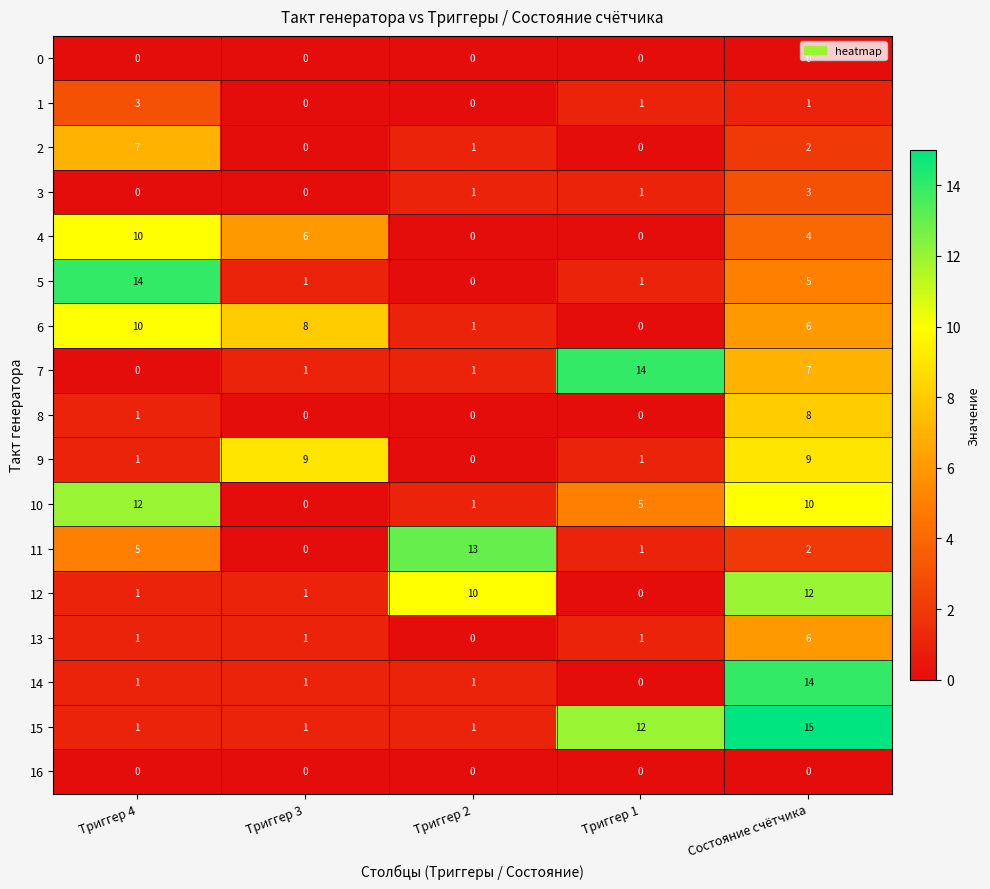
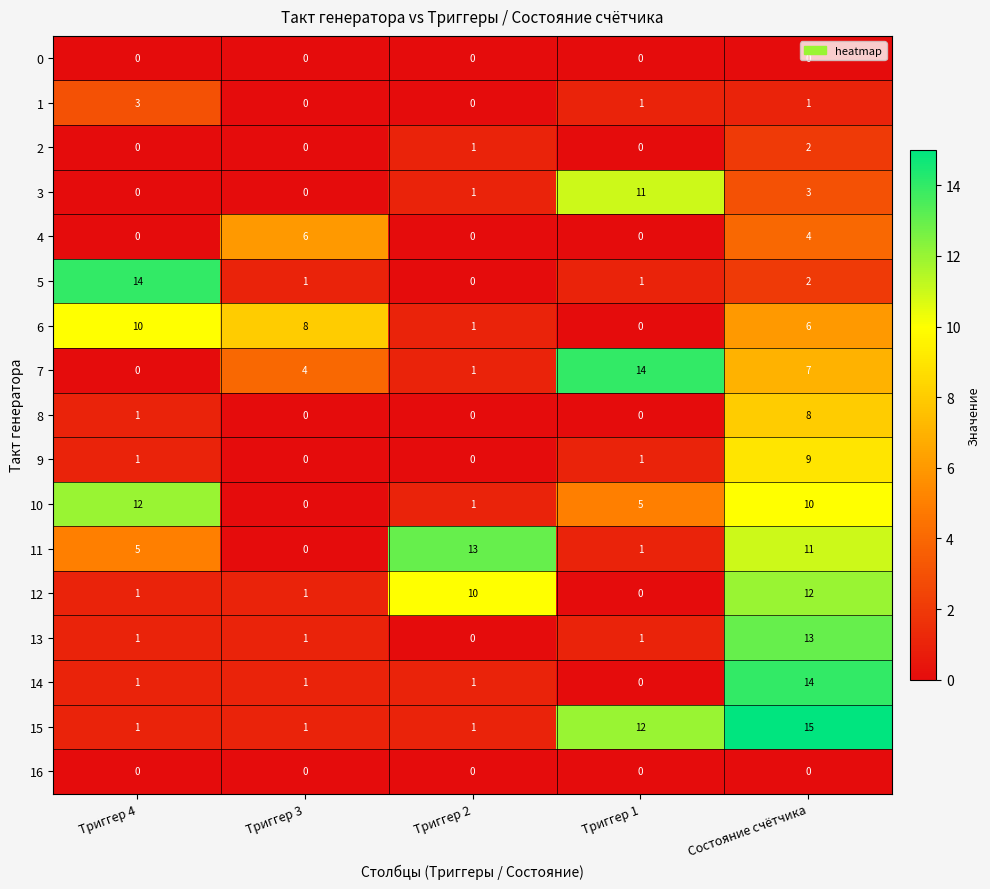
  {
    "0": {
      "Триггер 4": 0,
      "Триггер 3": 0,
      "Триггер 2": 0,
      "Триггер 1": 0
    },
    "1": {
      "Триггер 4": 3,
      "Триггер 3": 0,
      "Триггер 2": 0,
      "Триггер 1": 1,
      "Состояние счётчика": 1
    },
    "2": {
-     "Триггер 4": 7,
+     "Триггер 4": 0,
      "Триггер 3": 0,
      "Триггер 2": 1,
      "Триггер 1": 0,
      "Состояние счётчика": 2
    },
    "3": {
      "Триггер 4": 0,
      "Триггер 3": 0,
      "Триггер 2": 1,
-     "Триггер 1": 1,
+     "Триггер 1": 11,
      "Состояние счётчика": 3
    },
    "4": {
-     "Триггер 4": 10,
+     "Триггер 4": 0,
      "Триггер 3": 6,
      "Триггер 2": 0,
      "Триггер 1": 0,
      "Состояние счётчика": 4
    },
    "5": {
      "Триггер 4": 14,
      "Триггер 3": 1,
      "Триггер 2": 0,
      "Триггер 1": 1,
-     "Состояние счётчика": 5
+     "Состояние счётчика": 2
    },
    "6": {
      "Триггер 4": 10,
      "Триггер 3": 8,
      "Триггер 2": 1,
      "Триггер 1": 0,
      "Состояние счётчика": 6
    },
    "7": {
      "Триггер 4": 0,
-     "Триггер 3": 1,
+     "Триггер 3": 4,
      "Триггер 2": 1,
      "Триггер 1": 14,
      "Состояние счётчика": 7
    },
    "8": {
      "Триггер 4": 1,
      "Триггер 3": 0,
      "Триггер 2": 0,
      "Триггер 1": 0,
      "Состояние счётчика": 8
    },
    "9": {
      "Триггер 4": 1,
-     "Триггер 3": 9,
+     "Триггер 3": 0,
      "Триггер 2": 0,
      "Триггер 1": 1,
      "Состояние счётчика": 9
    },
    "10": {
      "Триггер 4": 12,
      "Триггер 3": 0,
      "Триггер 2": 1,
      "Триггер 1": 5,
      "Состояние счётчика": 10
    },
    "11": {
      "Триггер 4": 5,
      "Триггер 3": 0,
      "Триггер 2": 13,
      "Триггер 1": 1,
-     "Состояние счётчика": 2
+     "Состояние счётчика": 11
    },
    "12": {
      "Триггер 4": 1,
      "Триггер 3": 1,
      "Триггер 2": 10,
      "Триггер 1": 0,
      "Состояние счётчика": 12
    },
    "13": {
      "Триггер 4": 1,
      "Триггер 3": 1,
      "Триггер 2": 0,
      "Триггер 1": 1,
-     "Состояние счётчика": 6
+     "Состояние счётчика": 13
    },
    "14": {
      "Триггер 4": 1,
      "Триггер 3": 1,
      "Триггер 2": 1,
      "Триггер 1": 0,
      "Состояние счётчика": 14
    },
    "15": {
      "Триггер 4": 1,
      "Триггер 3": 1,
      "Триггер 2": 1,
      "Триггер 1": 12,
      "Состояние счётчика": 15
    },
    "16": {
      "Триггер 4": 0,
      "Триггер 3": 0,
      "Триггер 2": 0,
      "Триггер 1": 0,
      "Состояние счётчика": 0
    }
  }
